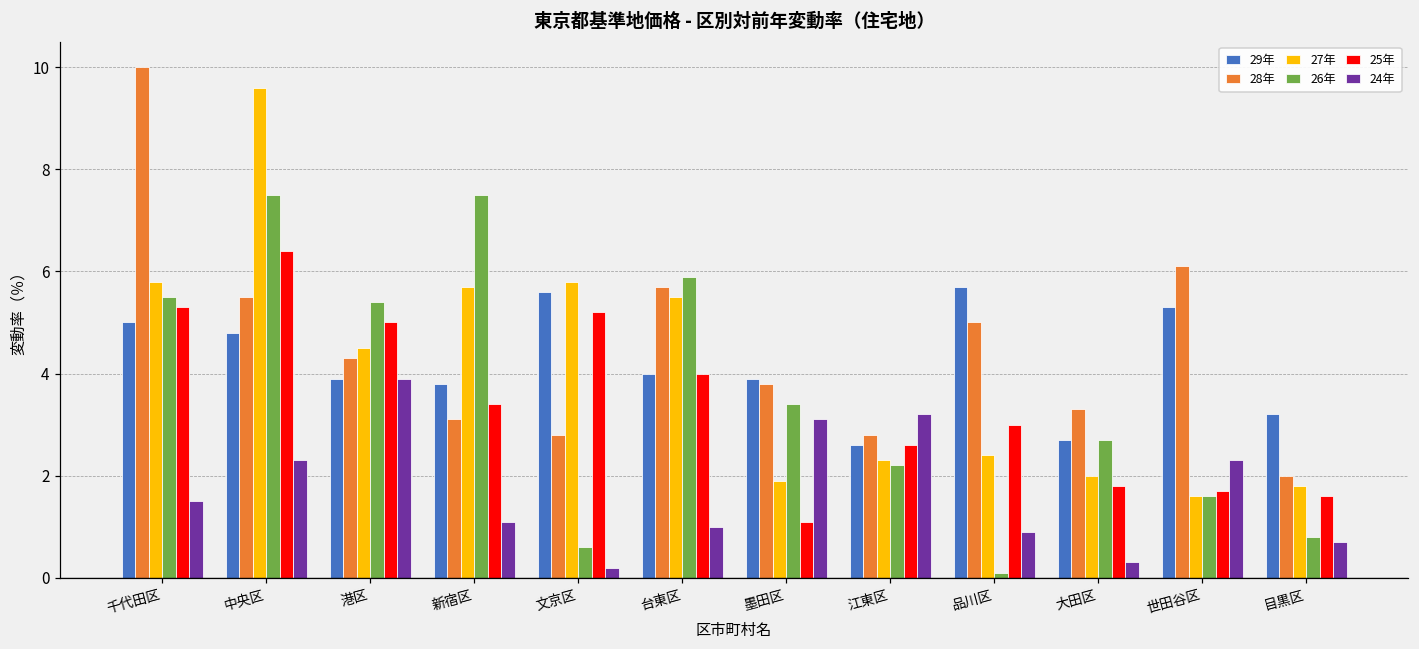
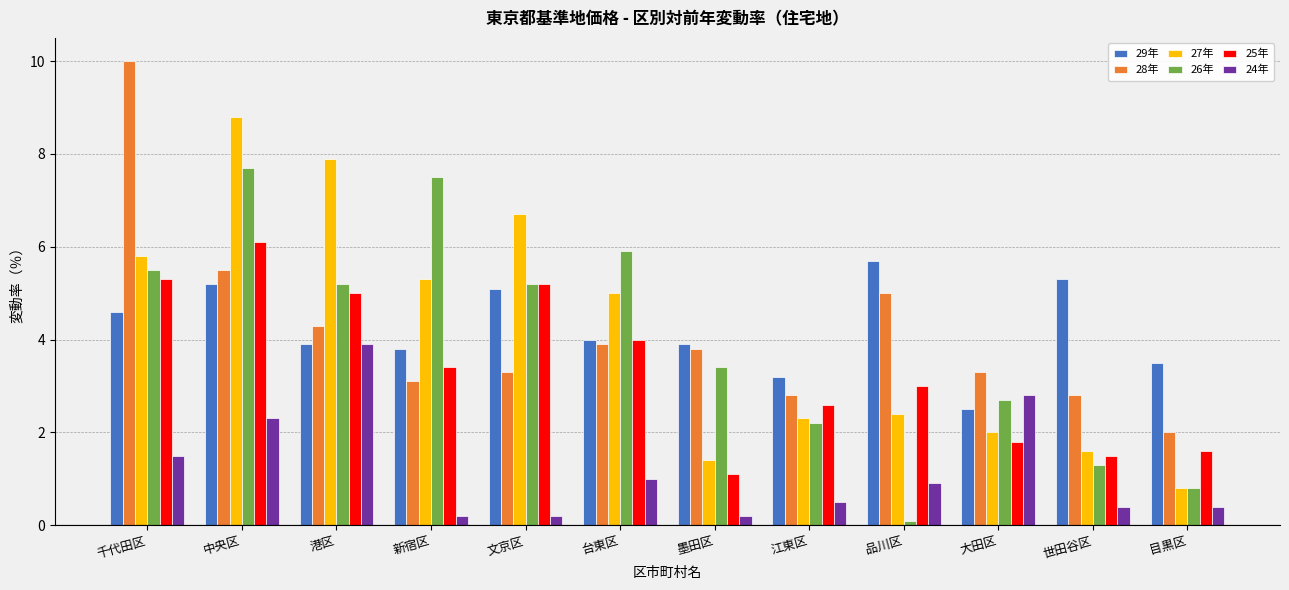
  {
    "29年": {
-     "千代田区": 5.0,
-     "中央区": 4.8,
+     "千代田区": 4.6,
+     "中央区": 5.2,
      "港区": 3.9,
      "新宿区": 3.8,
-     "文京区": 5.6,
+     "文京区": 5.1,
      "台東区": 4.0,
      "墨田区": 3.9,
-     "江東区": 2.6,
+     "江東区": 3.2,
      "品川区": 5.7,
-     "大田区": 2.7,
+     "大田区": 2.5,
      "世田谷区": 5.3,
-     "目黒区": 3.2
+     "目黒区": 3.5
    },
    "28年": {
      "千代田区": 10.0,
      "中央区": 5.5,
      "港区": 4.3,
      "新宿区": 3.1,
-     "文京区": 2.8,
-     "台東区": 5.7,
+     "文京区": 3.3,
+     "台東区": 3.9,
      "墨田区": 3.8,
      "江東区": 2.8,
      "品川区": 5.0,
      "大田区": 3.3,
-     "世田谷区": 6.1,
+     "世田谷区": 2.8,
      "目黒区": 2.0
    },
    "27年": {
      "千代田区": 5.8,
-     "中央区": 9.6,
-     "港区": 4.5,
-     "新宿区": 5.7,
-     "文京区": 5.8,
-     "台東区": 5.5,
-     "墨田区": 1.9,
+     "中央区": 8.8,
+     "港区": 7.9,
+     "新宿区": 5.3,
+     "文京区": 6.7,
+     "台東区": 5.0,
+     "墨田区": 1.4,
      "江東区": 2.3,
      "品川区": 2.4,
      "大田区": 2.0,
      "世田谷区": 1.6,
-     "目黒区": 1.8
+     "目黒区": 0.8
    },
    "26年": {
      "千代田区": 5.5,
-     "中央区": 7.5,
-     "港区": 5.4,
+     "中央区": 7.7,
+     "港区": 5.2,
      "新宿区": 7.5,
-     "文京区": 0.6,
+     "文京区": 5.2,
      "台東区": 5.9,
      "墨田区": 3.4,
      "江東区": 2.2,
      "品川区": 0.1,
      "大田区": 2.7,
-     "世田谷区": 1.6,
+     "世田谷区": 1.3,
      "目黒区": 0.8
    },
    "25年": {
      "千代田区": 5.3,
-     "中央区": 6.4,
+     "中央区": 6.1,
      "港区": 5.0,
      "新宿区": 3.4,
      "文京区": 5.2,
      "台東区": 4.0,
      "墨田区": 1.1,
      "江東区": 2.6,
      "品川区": 3.0,
      "大田区": 1.8,
-     "世田谷区": 1.7,
+     "世田谷区": 1.5,
      "目黒区": 1.6
    },
    "24年": {
      "千代田区": 1.5,
      "中央区": 2.3,
      "港区": 3.9,
-     "新宿区": 1.1,
+     "新宿区": 0.2,
      "文京区": 0.2,
      "台東区": 1.0,
-     "墨田区": 3.1,
-     "江東区": 3.2,
+     "墨田区": 0.2,
+     "江東区": 0.5,
      "品川区": 0.9,
-     "大田区": 0.3,
-     "世田谷区": 2.3,
-     "目黒区": 0.7
+     "大田区": 2.8,
+     "世田谷区": 0.4,
+     "目黒区": 0.4
    }
  }
